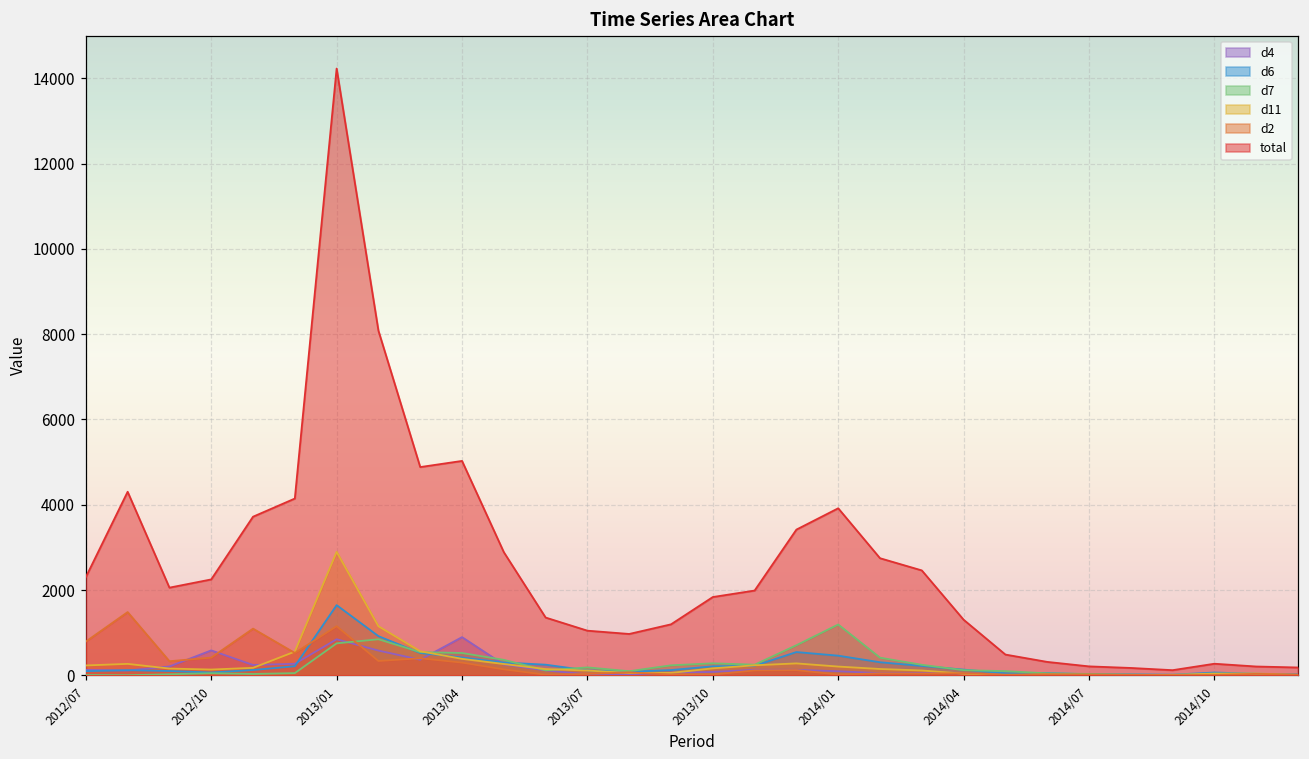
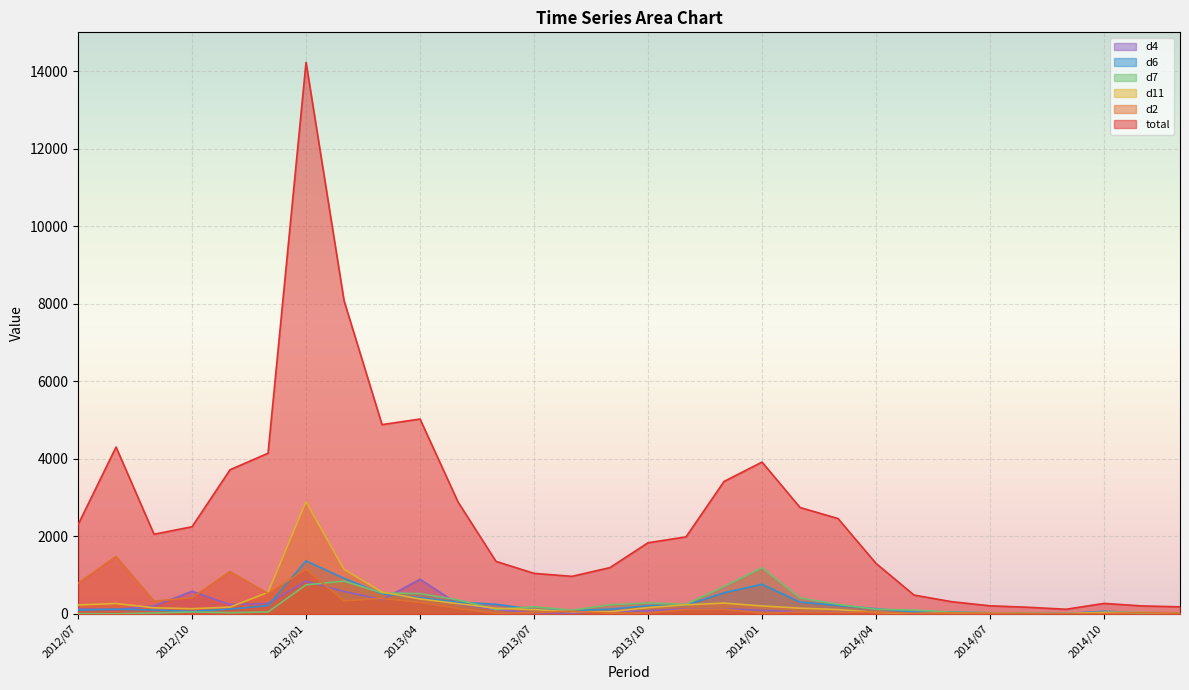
  {
    "d4": {
      "2012/10": 600,
      "2013/01": 800,
      "2013/04": 900,
      "2014/01": 100
    },
    "d6": {
-     "2013/01": 1600,
-     "2014/01": 500
+     "2013/01": 1400,
+     "2014/01": 800
    },
    "d7": {
      "2012/07": 0,
      "2013/01": 800,
      "2013/04": 500,
      "2013/07": 200,
      "2013/10": 300,
      "2014/01": 1200
    }
  }
